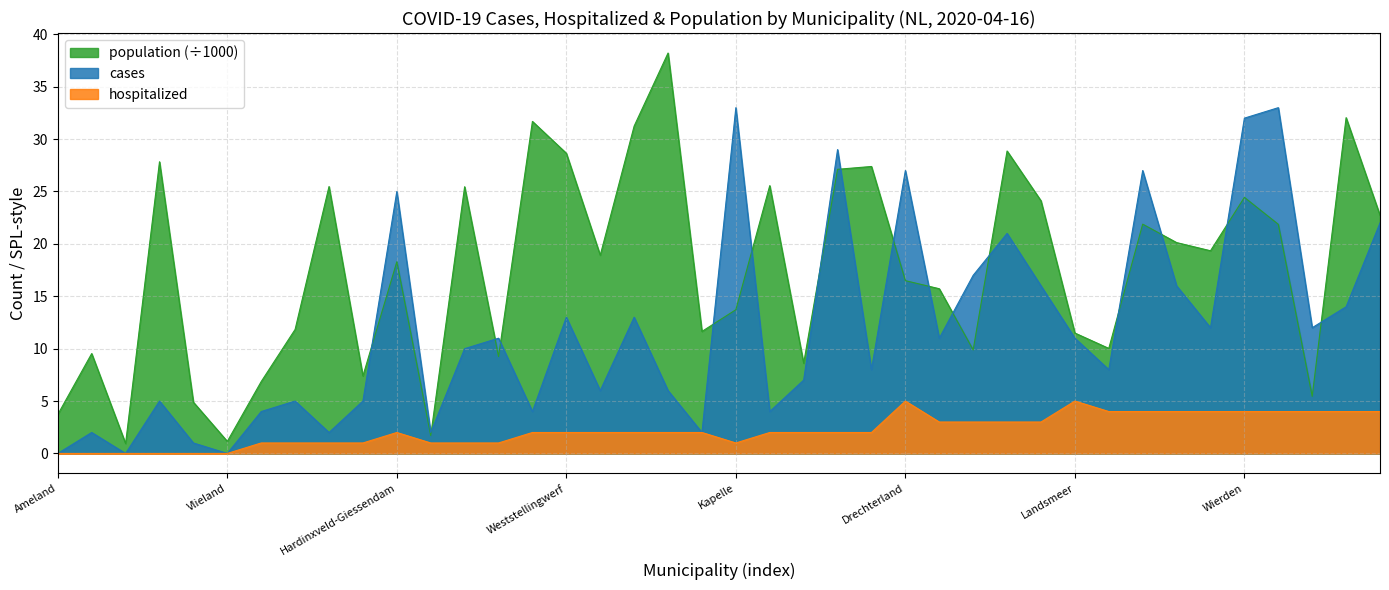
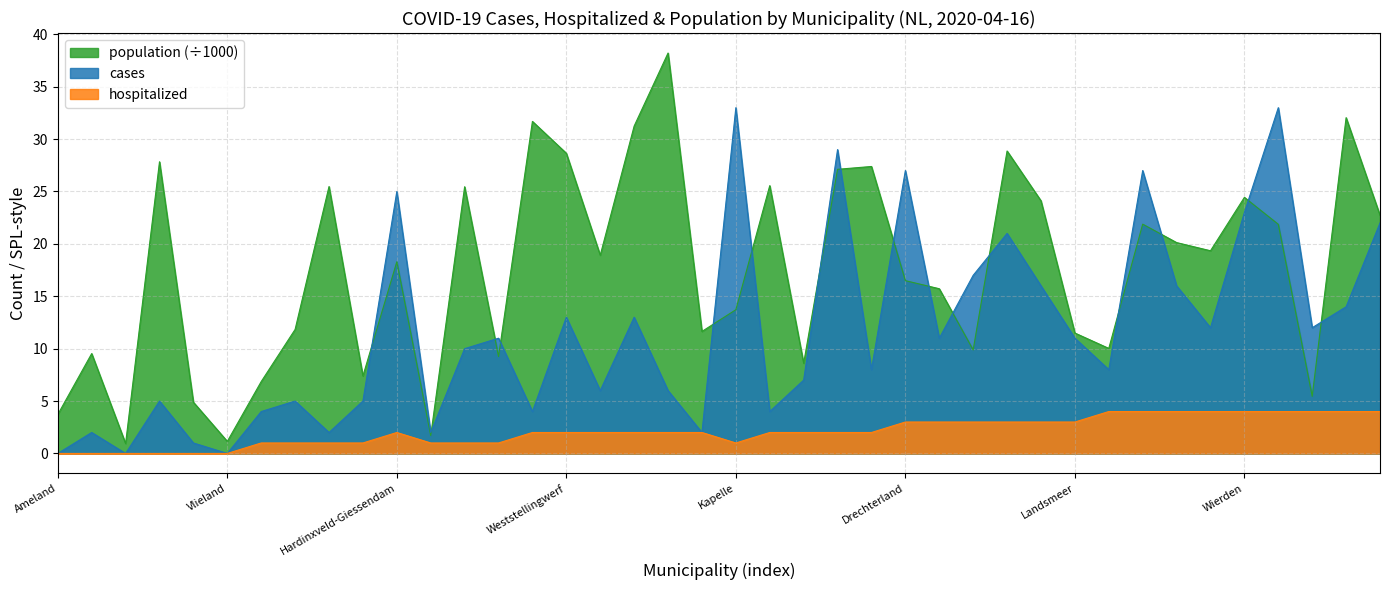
  {
    "population (÷1000)": {
      "Ameland": 3.7,
      "Vlieland": 1,
      "Hardinxveld-Giessendam": 18.3,
      "Weststellingwerf": 28.6,
      "Kapelle": 13.7,
      "Drechterland": 16.5,
      "Landsmeer": 11.5,
      "Wierden": 24.4
    },
    "cases": {
      "Hardinxveld-Giessendam": 25,
      "Weststellingwerf": 13,
      "Kapelle": 33,
      "Drechterland": 27,
      "Landsmeer": 11,
-     "Wierden": 32
+     "Wierden": 23
    },
    "hospitalized": {
      "Hardinxveld-Giessendam": 2,
      "Weststellingwerf": 2,
      "Kapelle": 1,
-     "Drechterland": 5,
-     "Landsmeer": 5,
+     "Drechterland": 3,
+     "Landsmeer": 3,
      "Wierden": 4
    }
  }
